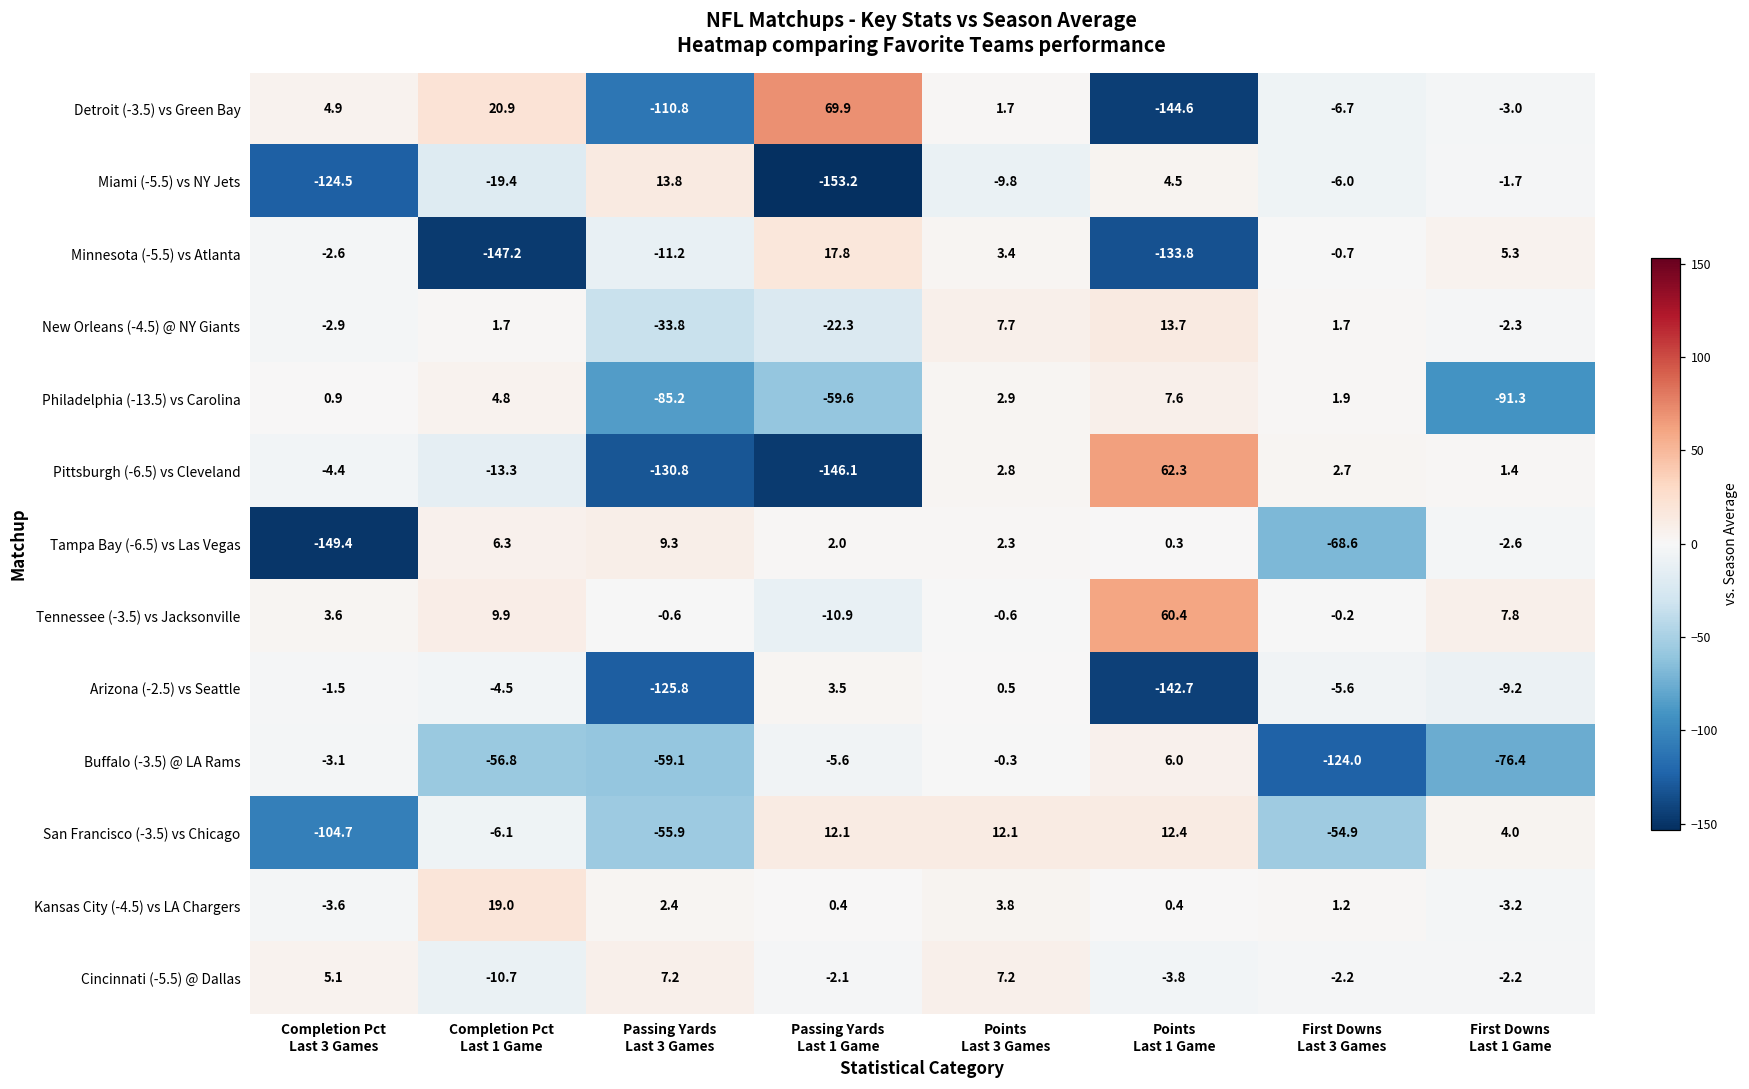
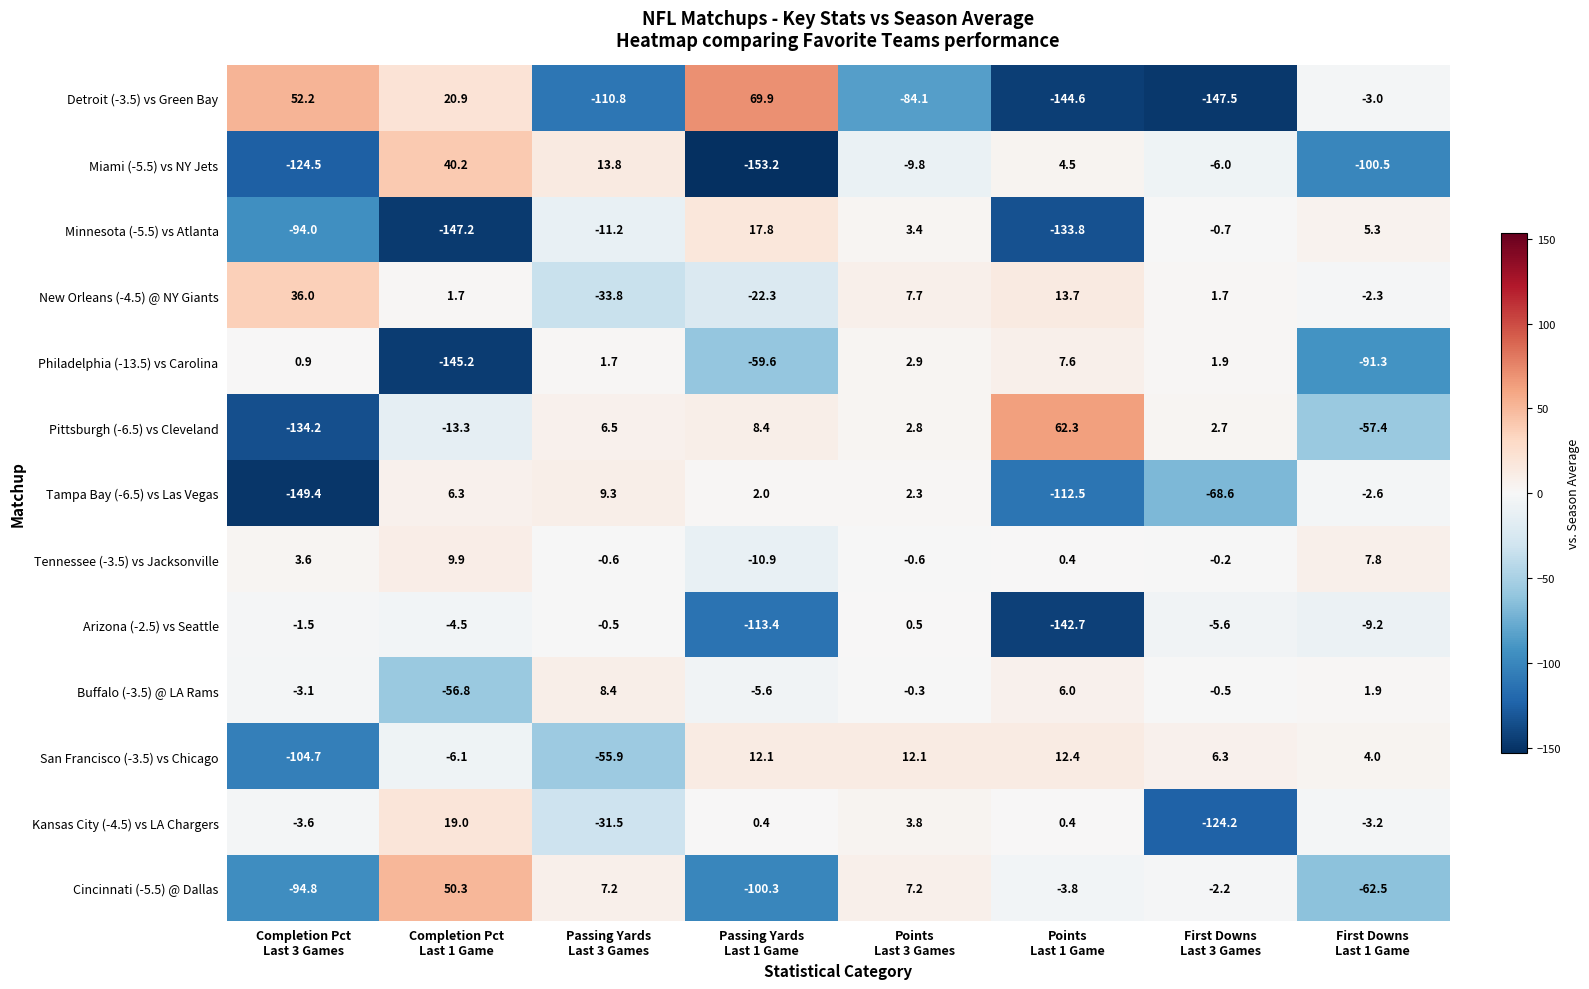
  {
    "Detroit (-3.5) vs Green Bay": {
-     "Completion Pct Last 3 Games": 4.9,
+     "Completion Pct Last 3 Games": 52.2,
      "Completion Pct Last 1 Game": 20.9,
      "Passing Yards Last 3 Games": -110.8,
      "Passing Yards Last 1 Game": 69.9,
-     "Points Last 3 Games": 1.7,
+     "Points Last 3 Games": -84.1,
      "Points Last 1 Game": -144.6,
-     "First Downs Last 3 Games": -6.7,
+     "First Downs Last 3 Games": -147.5,
      "First Downs Last 1 Game": -3.0
    },
    "Miami (-5.5) vs NY Jets": {
      "Completion Pct Last 3 Games": -124.5,
-     "Completion Pct Last 1 Game": -19.4,
+     "Completion Pct Last 1 Game": 40.2,
      "Passing Yards Last 3 Games": 13.8,
      "Passing Yards Last 1 Game": -153.2,
      "Points Last 3 Games": -9.8,
      "Points Last 1 Game": 4.5,
      "First Downs Last 3 Games": -6.0,
-     "First Downs Last 1 Game": -1.7
+     "First Downs Last 1 Game": -100.5
    },
    "Minnesota (-5.5) vs Atlanta": {
-     "Completion Pct Last 3 Games": -2.6,
+     "Completion Pct Last 3 Games": -94.0,
      "Completion Pct Last 1 Game": -147.2,
      "Passing Yards Last 3 Games": -11.2,
      "Passing Yards Last 1 Game": 17.8,
      "Points Last 3 Games": 3.4,
      "Points Last 1 Game": -133.8,
      "First Downs Last 3 Games": -0.7,
      "First Downs Last 1 Game": 5.3
    },
    "New Orleans (-4.5) @ NY Giants": {
-     "Completion Pct Last 3 Games": -2.9,
+     "Completion Pct Last 3 Games": 36.0,
      "Completion Pct Last 1 Game": 1.7,
      "Passing Yards Last 3 Games": -33.8,
      "Passing Yards Last 1 Game": -22.3,
      "Points Last 3 Games": 7.7,
      "Points Last 1 Game": 13.7,
      "First Downs Last 3 Games": 1.7,
      "First Downs Last 1 Game": -2.3
    },
    "Philadelphia (-13.5) vs Carolina": {
      "Completion Pct Last 3 Games": 0.9,
-     "Completion Pct Last 1 Game": 4.8,
-     "Passing Yards Last 3 Games": -85.2,
+     "Completion Pct Last 1 Game": -145.2,
+     "Passing Yards Last 3 Games": 1.7,
      "Passing Yards Last 1 Game": -59.6,
      "Points Last 3 Games": 2.9,
      "Points Last 1 Game": 7.6,
      "First Downs Last 3 Games": 1.9,
      "First Downs Last 1 Game": -91.3
    },
    "Pittsburgh (-6.5) vs Cleveland": {
-     "Completion Pct Last 3 Games": -4.4,
+     "Completion Pct Last 3 Games": -134.2,
      "Completion Pct Last 1 Game": -13.3,
-     "Passing Yards Last 3 Games": -130.8,
-     "Passing Yards Last 1 Game": -146.1,
+     "Passing Yards Last 3 Games": 6.5,
+     "Passing Yards Last 1 Game": 8.4,
      "Points Last 3 Games": 2.8,
      "Points Last 1 Game": 62.3,
      "First Downs Last 3 Games": 2.7,
-     "First Downs Last 1 Game": 1.4
+     "First Downs Last 1 Game": -57.4
    },
    "Tampa Bay (-6.5) vs Las Vegas": {
      "Completion Pct Last 3 Games": -149.4,
      "Completion Pct Last 1 Game": 6.3,
      "Passing Yards Last 3 Games": 9.3,
      "Passing Yards Last 1 Game": 2.0,
      "Points Last 3 Games": 2.3,
-     "Points Last 1 Game": 0.3,
+     "Points Last 1 Game": -112.5,
      "First Downs Last 3 Games": -68.6,
      "First Downs Last 1 Game": -2.6
    },
    "Tennessee (-3.5) vs Jacksonville": {
      "Completion Pct Last 3 Games": 3.6,
      "Completion Pct Last 1 Game": 9.9,
      "Passing Yards Last 3 Games": -0.6,
      "Passing Yards Last 1 Game": -10.9,
      "Points Last 3 Games": -0.6,
-     "Points Last 1 Game": 60.4,
+     "Points Last 1 Game": 0.4,
      "First Downs Last 3 Games": -0.2,
      "First Downs Last 1 Game": 7.8
    },
    "Arizona (-2.5) vs Seattle": {
      "Completion Pct Last 3 Games": -1.5,
      "Completion Pct Last 1 Game": -4.5,
-     "Passing Yards Last 3 Games": -125.8,
-     "Passing Yards Last 1 Game": 3.5,
+     "Passing Yards Last 3 Games": -0.5,
+     "Passing Yards Last 1 Game": -113.4,
      "Points Last 3 Games": 0.5,
      "Points Last 1 Game": -142.7,
      "First Downs Last 3 Games": -5.6,
      "First Downs Last 1 Game": -9.2
    },
    "Buffalo (-3.5) @ LA Rams": {
      "Completion Pct Last 3 Games": -3.1,
      "Completion Pct Last 1 Game": -56.8,
-     "Passing Yards Last 3 Games": -59.1,
+     "Passing Yards Last 3 Games": 8.4,
      "Passing Yards Last 1 Game": -5.6,
      "Points Last 3 Games": -0.3,
      "Points Last 1 Game": 6.0,
-     "First Downs Last 3 Games": -124.0,
-     "First Downs Last 1 Game": -76.4
+     "First Downs Last 3 Games": -0.5,
+     "First Downs Last 1 Game": 1.9
    },
    "San Francisco (-3.5) vs Chicago": {
      "Completion Pct Last 3 Games": -104.7,
      "Completion Pct Last 1 Game": -6.1,
      "Passing Yards Last 3 Games": -55.9,
      "Passing Yards Last 1 Game": 12.1,
      "Points Last 3 Games": 12.1,
      "Points Last 1 Game": 12.4,
-     "First Downs Last 3 Games": -54.9,
+     "First Downs Last 3 Games": 6.3,
      "First Downs Last 1 Game": 4.0
    },
    "Kansas City (-4.5) vs LA Chargers": {
      "Completion Pct Last 3 Games": -3.6,
      "Completion Pct Last 1 Game": 19.0,
-     "Passing Yards Last 3 Games": 2.4,
+     "Passing Yards Last 3 Games": -31.5,
      "Passing Yards Last 1 Game": 0.4,
      "Points Last 3 Games": 3.8,
      "Points Last 1 Game": 0.4,
-     "First Downs Last 3 Games": 1.2,
+     "First Downs Last 3 Games": -124.2,
      "First Downs Last 1 Game": -3.2
    },
    "Cincinnati (-5.5) @ Dallas": {
-     "Completion Pct Last 3 Games": 5.1,
-     "Completion Pct Last 1 Game": -10.7,
+     "Completion Pct Last 3 Games": -94.8,
+     "Completion Pct Last 1 Game": 50.3,
      "Passing Yards Last 3 Games": 7.2,
-     "Passing Yards Last 1 Game": -2.1,
+     "Passing Yards Last 1 Game": -100.3,
      "Points Last 3 Games": 7.2,
      "Points Last 1 Game": -3.8,
      "First Downs Last 3 Games": -2.2,
-     "First Downs Last 1 Game": -2.2
+     "First Downs Last 1 Game": -62.5
    }
  }
